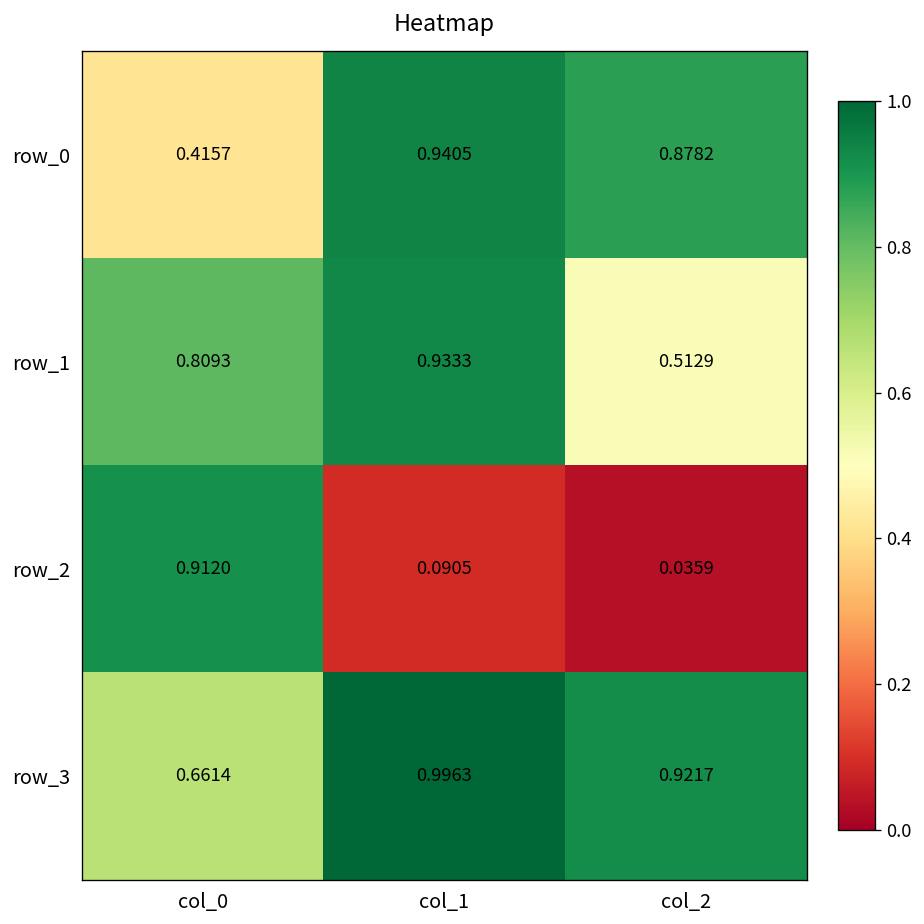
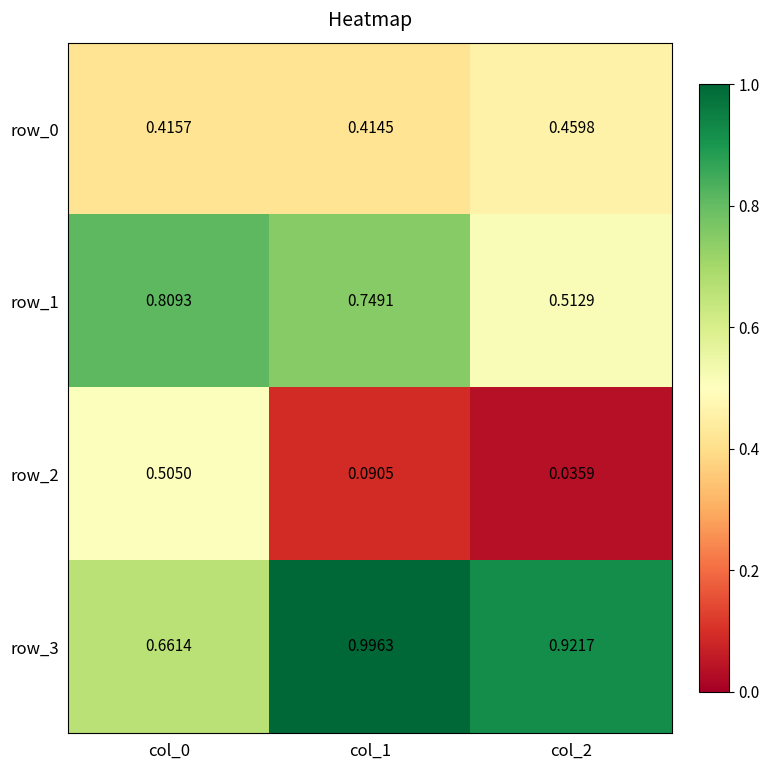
  {
    "row_0": {
      "col_0": 0.4157,
-     "col_1": 0.9405,
-     "col_2": 0.8782
+     "col_1": 0.4145,
+     "col_2": 0.4598
    },
    "row_1": {
      "col_0": 0.8093,
-     "col_1": 0.9333,
+     "col_1": 0.7491,
      "col_2": 0.5129
    },
    "row_2": {
-     "col_0": 0.9120,
+     "col_0": 0.5050,
      "col_1": 0.0905,
      "col_2": 0.0359
    },
    "row_3": {
      "col_0": 0.6614,
      "col_1": 0.9963,
      "col_2": 0.9217
    }
  }
